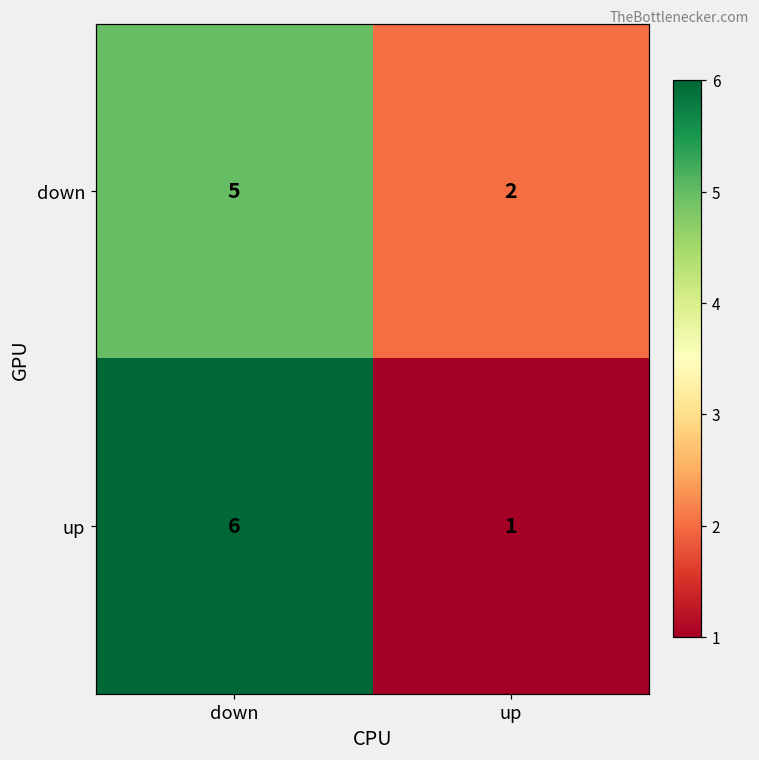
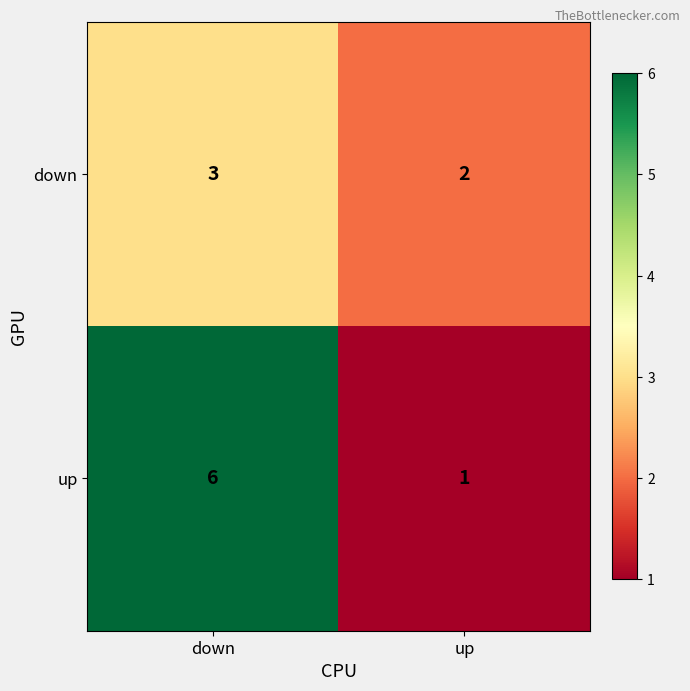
  {
    "down": {
-     "down": 5,
+     "down": 3,
      "up": 2
    },
    "up": {
      "down": 6,
      "up": 1
    }
  }
